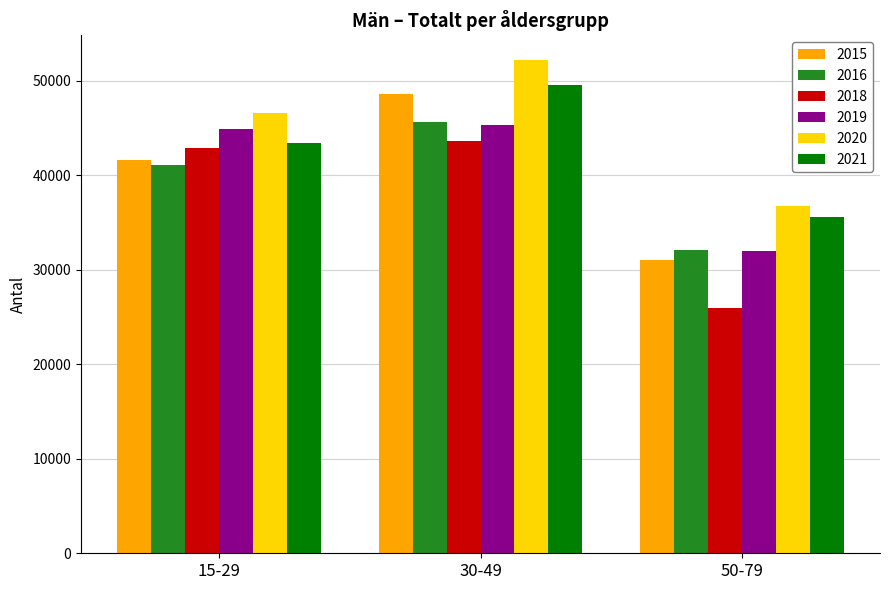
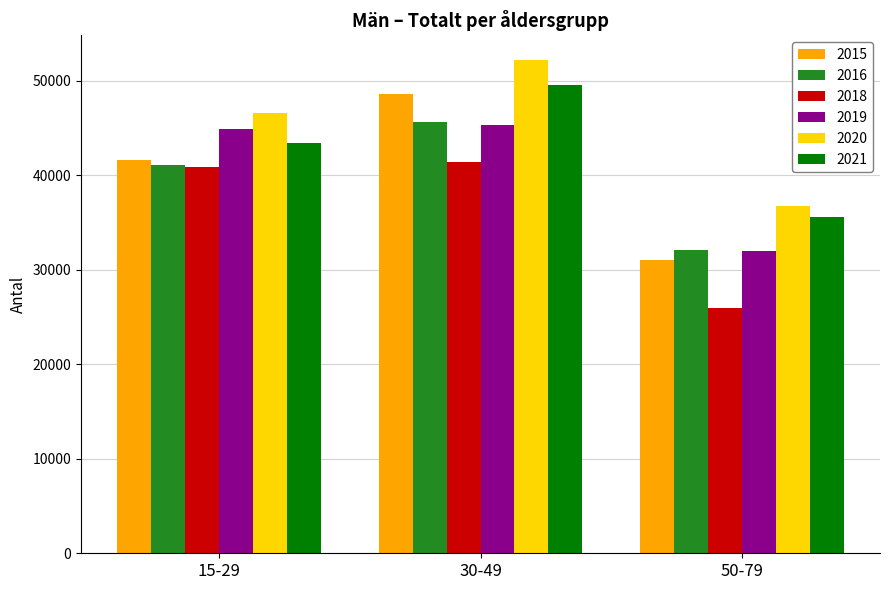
  {
    "2018": {
-     "15-29": 43000,
-     "30-49": 44000,
+     "15-29": 41000,
+     "30-49": 41000,
      "50-79": 26000
    },
    "2019": {
      "15-29": 45000,
      "30-49": 45000,
      "50-79": 32000
    }
  }
